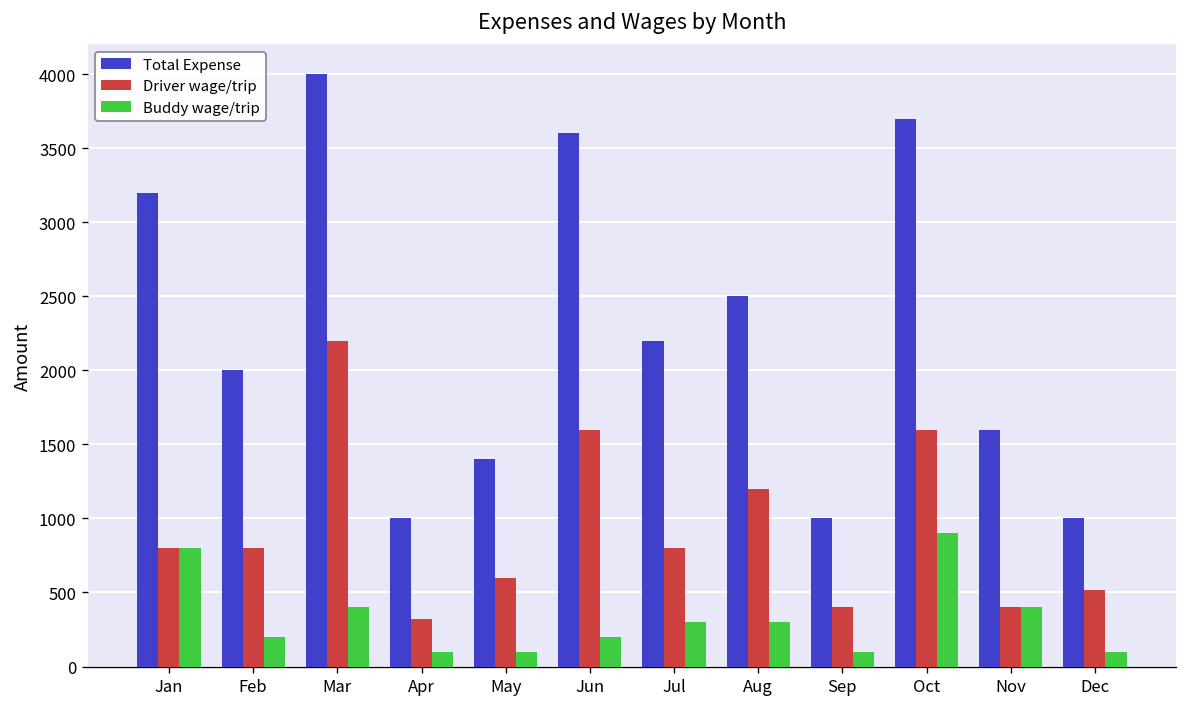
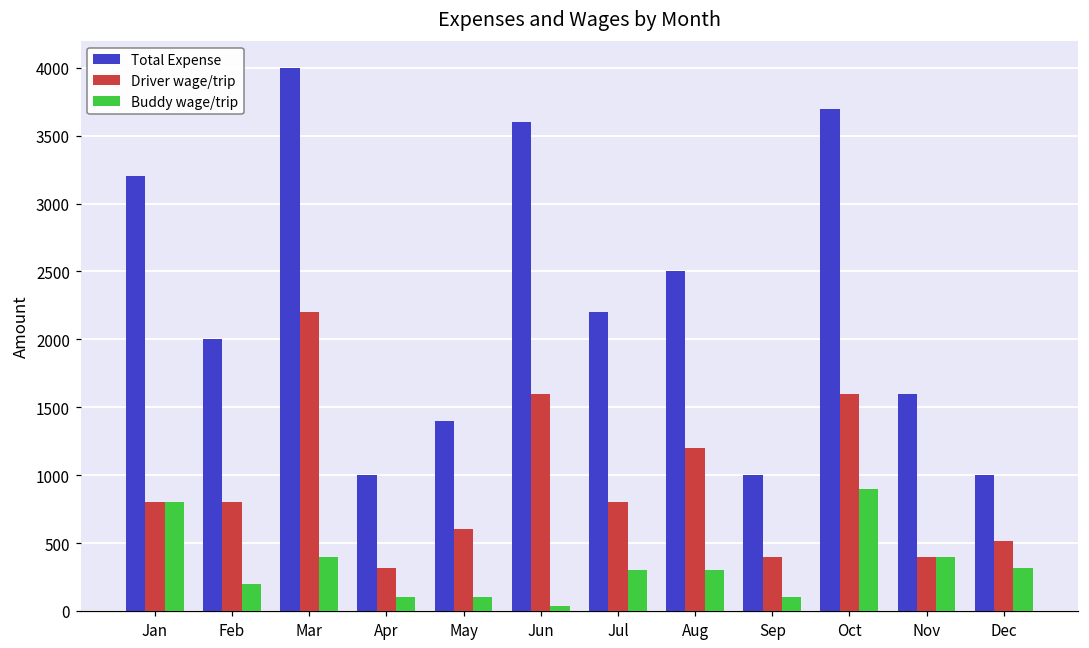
  {
    "Total Expense": {
      "Jan": 3200,
      "Feb": 2000,
      "Mar": 4000,
      "Apr": 1000,
      "May": 1400,
      "Jun": 3600,
      "Jul": 2200,
      "Aug": 2500,
      "Sep": 1000,
      "Oct": 3700,
      "Nov": 1600,
      "Dec": 1000
    },
    "Driver wage/trip": {
      "Jan": 800,
      "Feb": 800,
      "Mar": 2200,
      "Apr": 320,
      "May": 600,
      "Jun": 1600,
      "Jul": 800,
      "Aug": 1200,
      "Sep": 400,
      "Oct": 1600,
      "Nov": 400,
      "Dec": 510
    },
    "Buddy wage/trip": {
      "Jan": 800,
      "Feb": 200,
      "Mar": 400,
      "Apr": 100,
      "May": 100,
-     "Jun": 200,
+     "Jun": 40,
      "Jul": 300,
      "Aug": 300,
      "Sep": 100,
      "Oct": 900,
      "Nov": 400,
-     "Dec": 100
+     "Dec": 320
    }
  }
